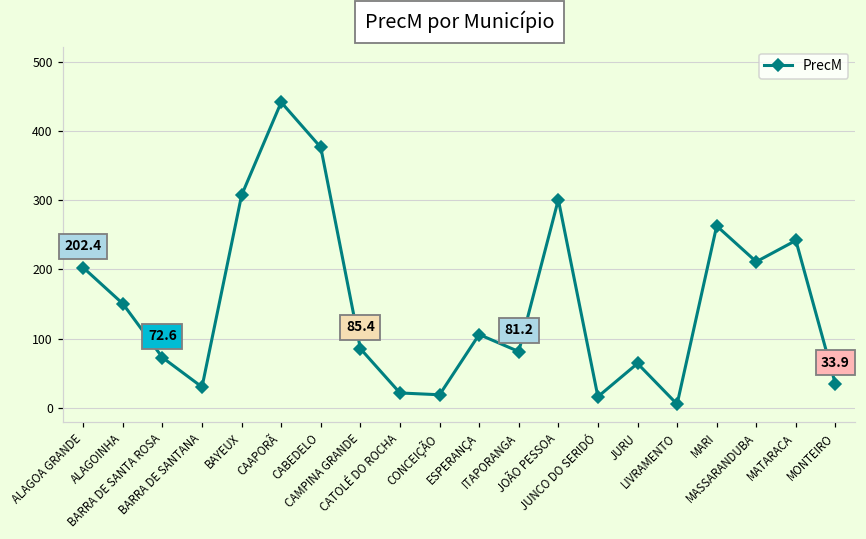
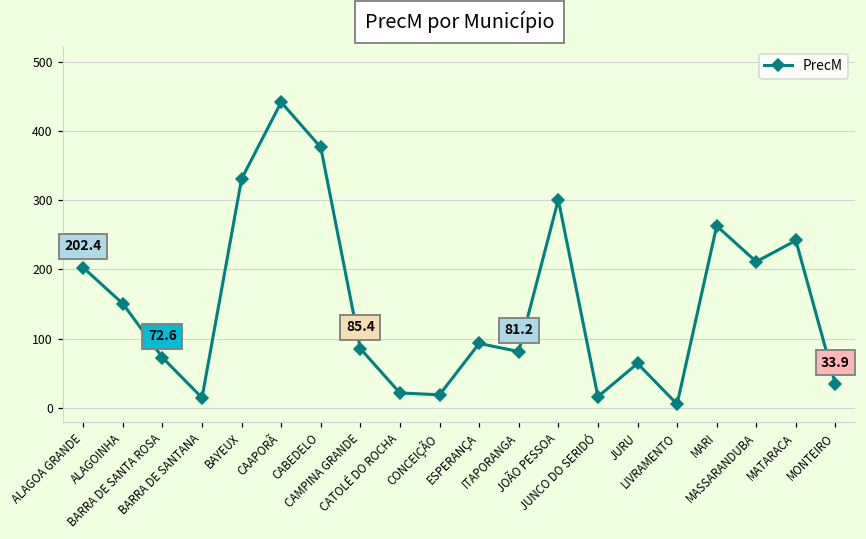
  {
    "ALAGOINHA": 150,
-   "BARRA DE SANTANA": 30,
-   "BAYEUX": 310,
+   "BARRA DE SANTANA": 10,
+   "BAYEUX": 330,
    "CAAPORÃ": 440,
    "CABEDELO": 380,
    "CATOLÉ DO ROCHA": 20,
    "CONCEIÇÃO": 20,
-   "ESPERANÇA": 110,
+   "ESPERANÇA": 90,
    "JOÃO PESSOA": 300,
    "JUNCO DO SERIDÓ": 20,
    "JURU": 60,
    "LIVRAMENTO": 10,
    "MARI": 260,
    "MASSARANDUBA": 210,
    "MATARACA": 240
  }
